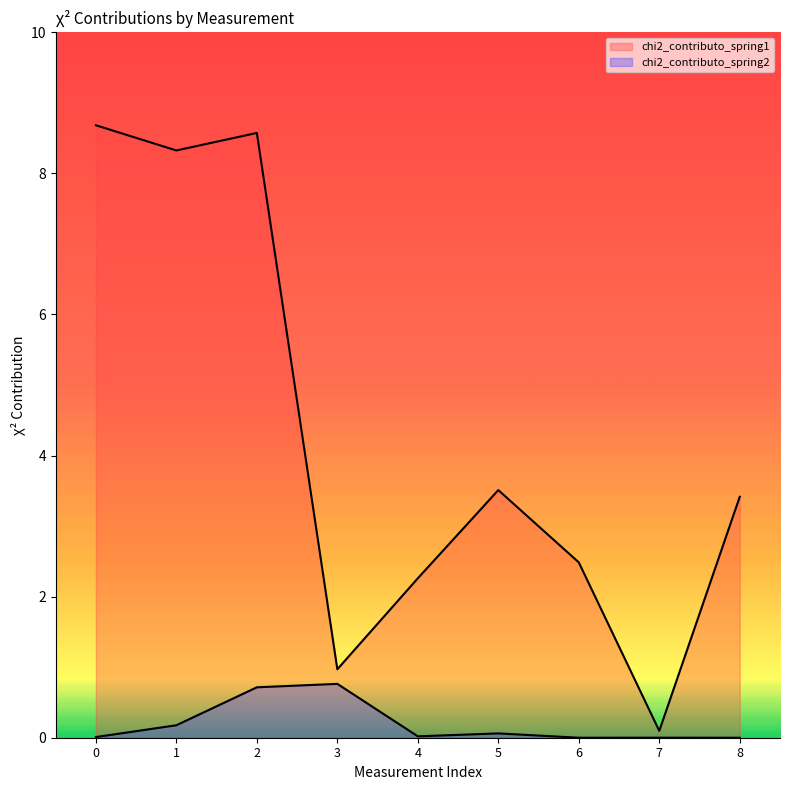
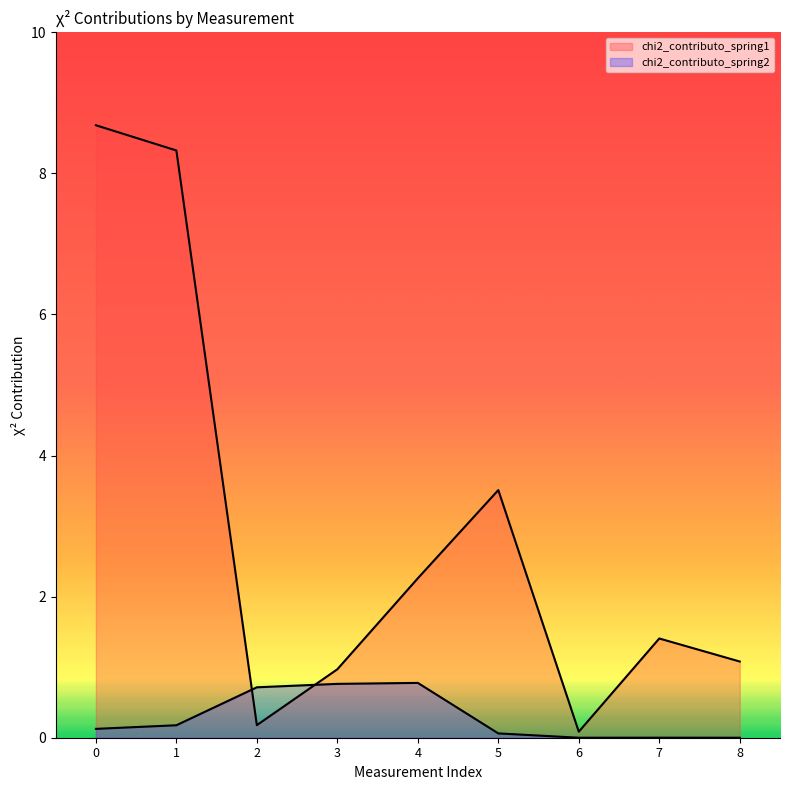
  {
    "chi2_contributo_spring1": {
      "0": 8.7,
      "1": 8.3,
-     "2": 8.6,
+     "2": 0.2,
      "3": 1.0,
      "4": 2.3,
      "5": 3.5,
-     "6": 2.5,
-     "7": 0.1,
-     "8": 3.4
+     "6": 0.1,
+     "7": 1.4,
+     "8": 1.1
    },
    "chi2_contributo_spring2": {
-     "0": 0.0,
+     "0": 0.1,
      "1": 0.2,
      "2": 0.7,
      "3": 0.8,
-     "4": 0.0,
+     "4": 0.8,
      "5": 0.1,
      "6": 0.0,
      "7": 0.0,
      "8": 0.0
    }
  }
